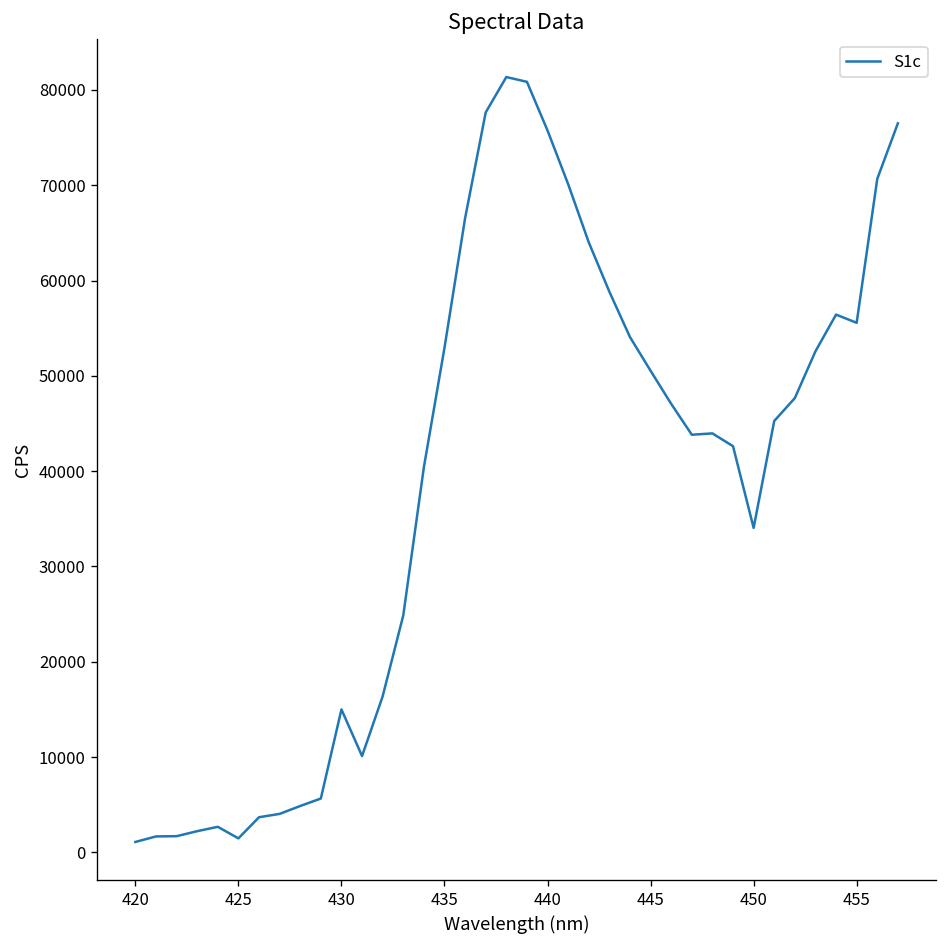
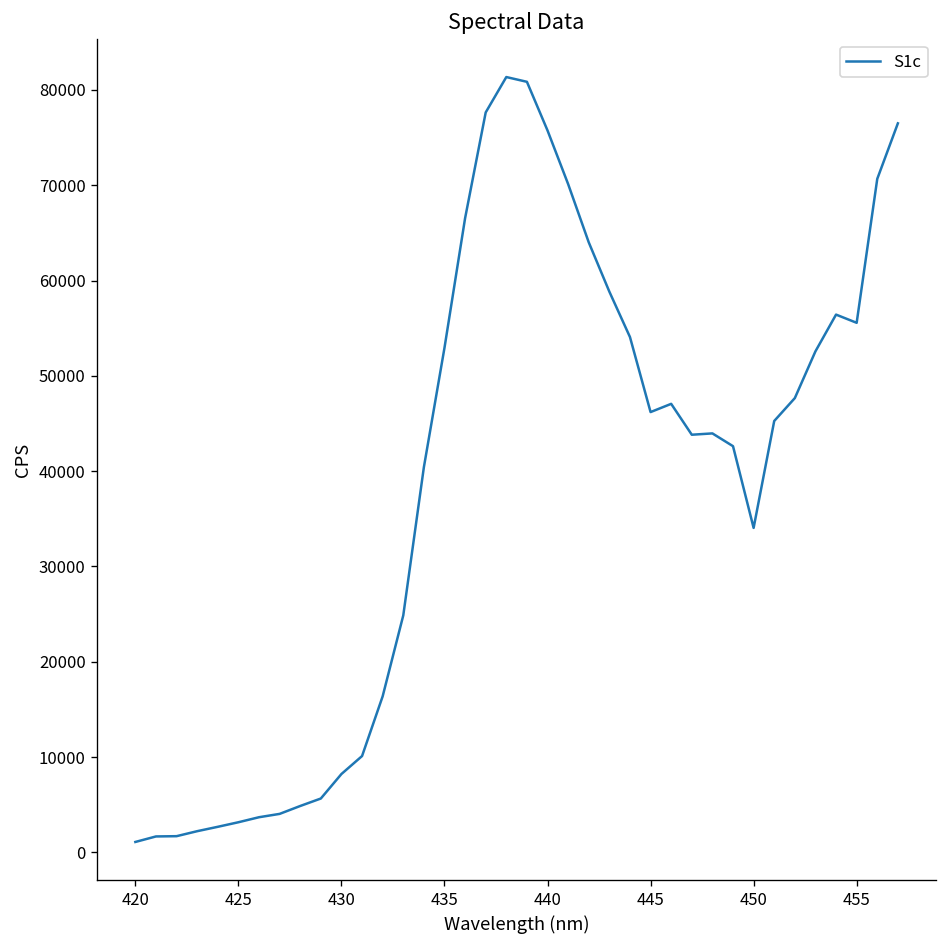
  {
    "420": 1000,
-   "425": 1000,
-   "430": 15000,
+   "425": 3000,
+   "430": 8000,
    "435": 53000,
    "440": 76000,
-   "445": 51000,
+   "445": 46000,
    "450": 34000,
    "455": 56000
  }
